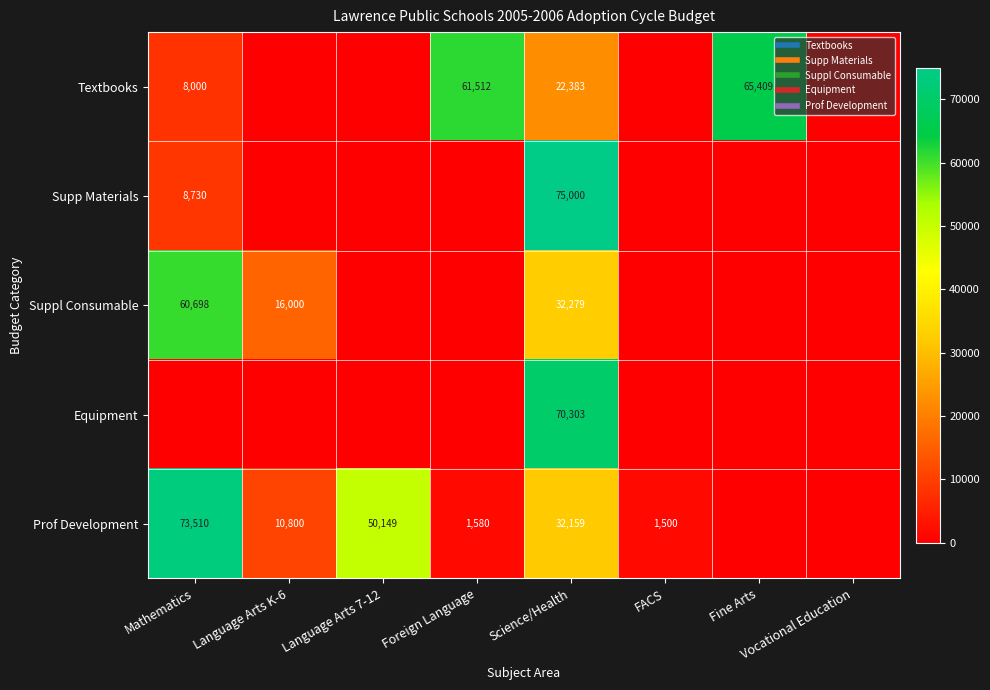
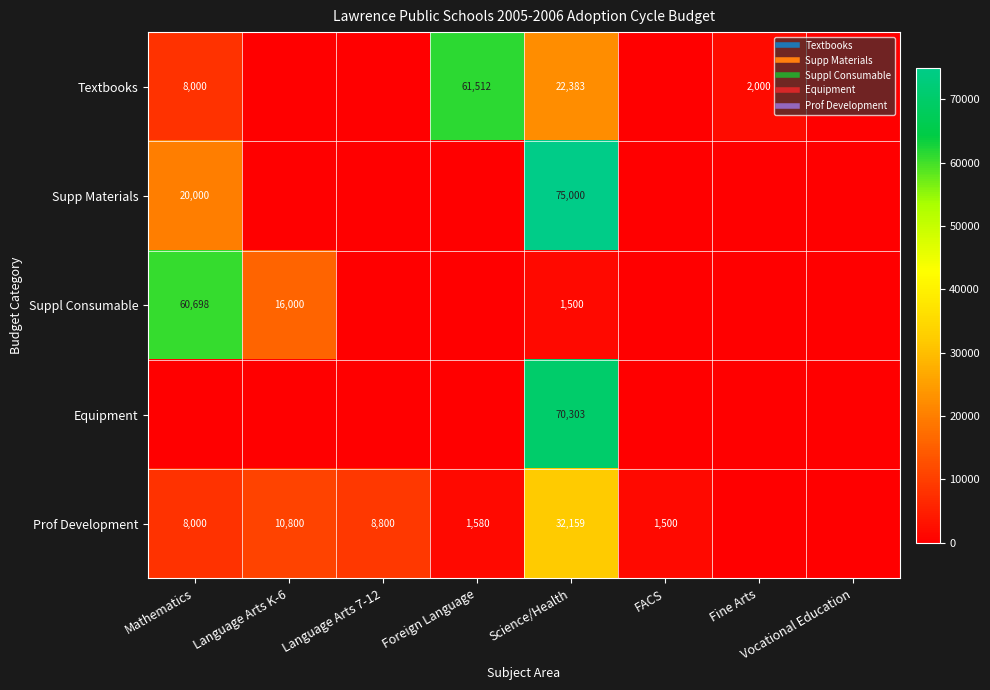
  {
    "Textbooks": {
      "Mathematics": "8,000",
      "Foreign Language": "61,512",
      "Science/Health": "22,383",
-     "Fine Arts": "65,409"
+     "Fine Arts": "2,000"
    },
    "Supp Materials": {
-     "Mathematics": "8,730",
+     "Mathematics": "20,000",
      "Science/Health": "75,000"
    },
    "Suppl Consumable": {
      "Mathematics": "60,698",
      "Language Arts K-6": "16,000",
-     "Science/Health": "32,279"
+     "Science/Health": "1,500"
    },
    "Equipment": {
      "Science/Health": "70,303"
    },
    "Prof Development": {
-     "Mathematics": "73,510",
+     "Mathematics": "8,000",
      "Language Arts K-6": "10,800",
-     "Language Arts 7-12": "50,149",
+     "Language Arts 7-12": "8,800",
      "Foreign Language": "1,580",
      "Science/Health": "32,159",
      "FACS": "1,500"
    }
  }
